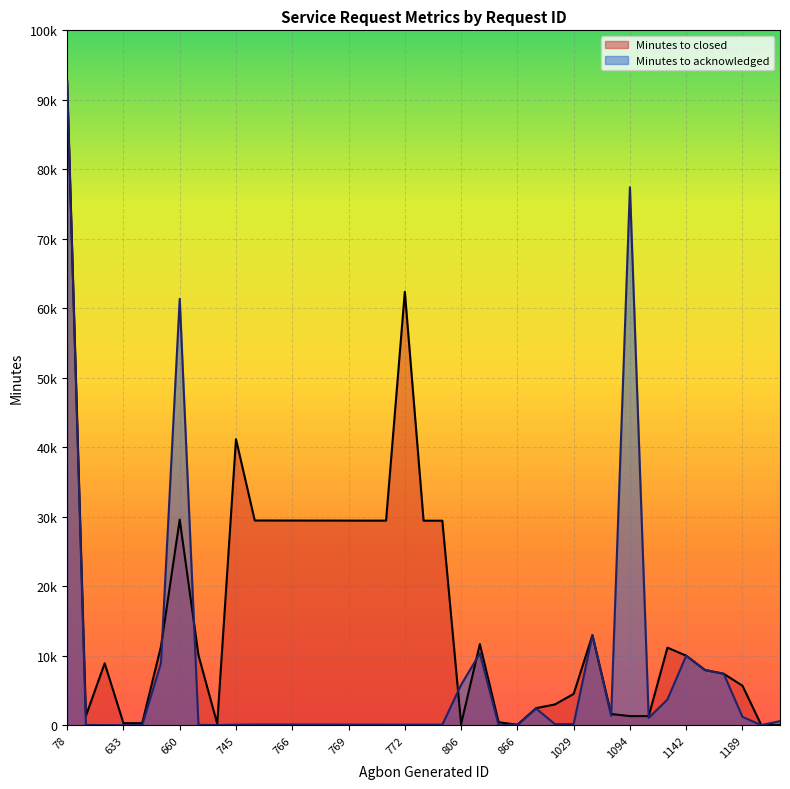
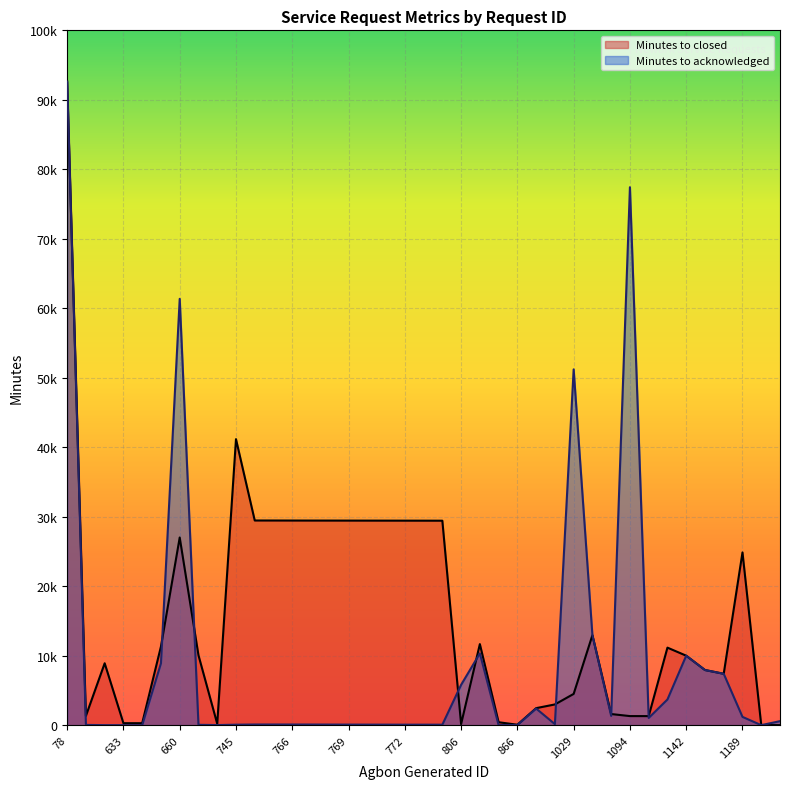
  {
    "Minutes to closed": {
-     "660": 30000,
+     "660": 27000,
      "745": 41000,
      "766": 29000,
      "769": 29000,
-     "772": 62000,
+     "772": 29000,
      "806": 0,
      "1029": 4000,
      "1094": 1000,
-     "1189": 6000
+     "1189": 25000
    },
    "Minutes to acknowledged": {
      "660": 61000,
      "745": 0,
      "766": 0,
      "769": 0,
      "772": 0,
      "806": 6000,
-     "1029": 0,
+     "1029": 51000,
      "1094": 77000,
      "1189": 1000
    }
  }
